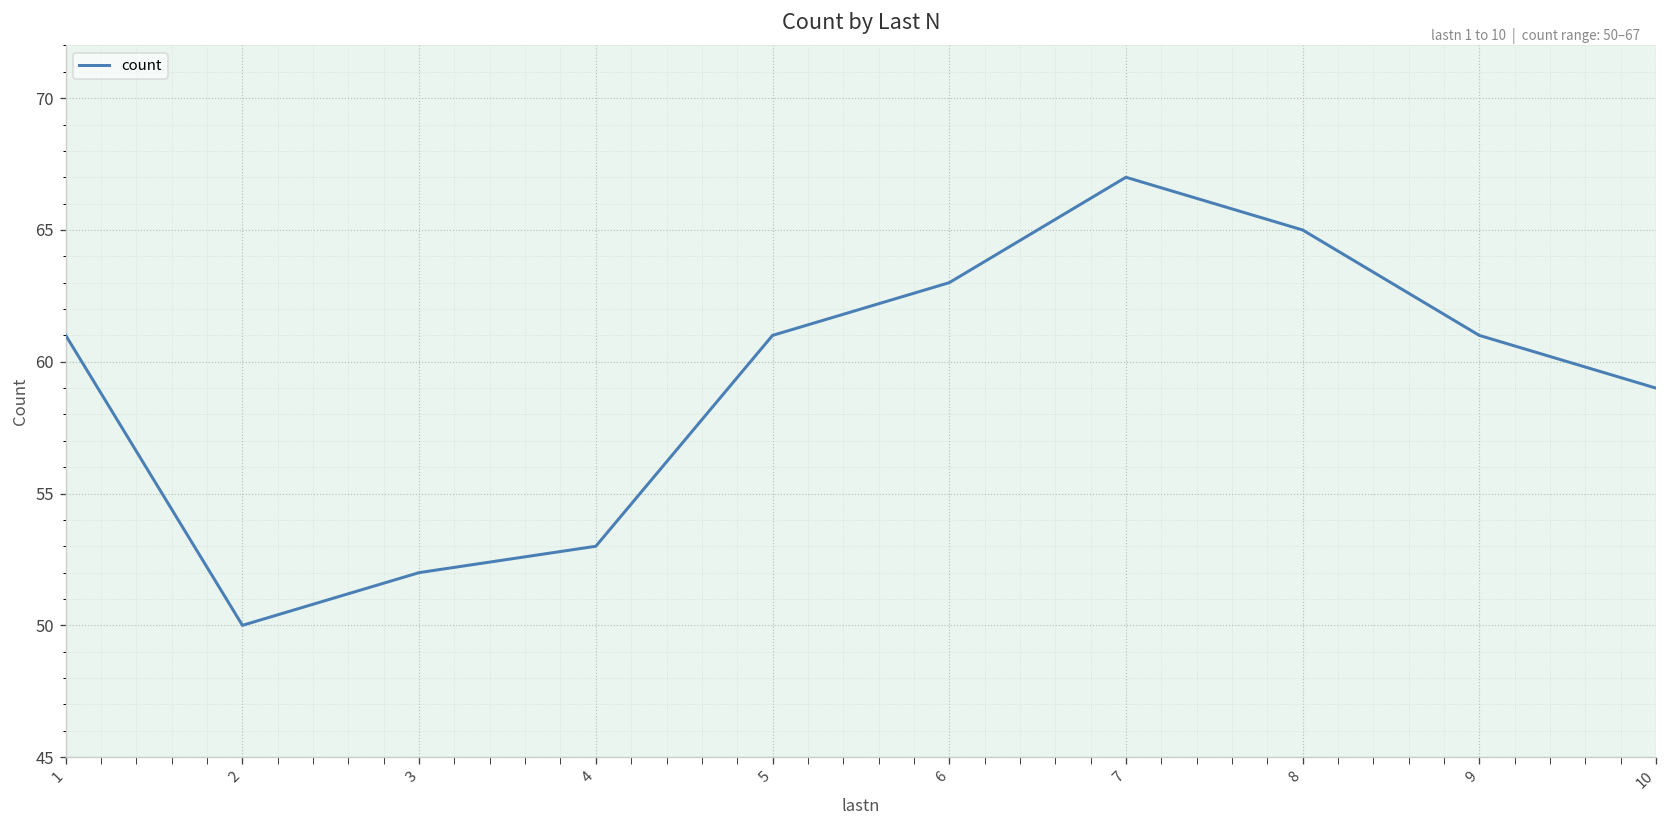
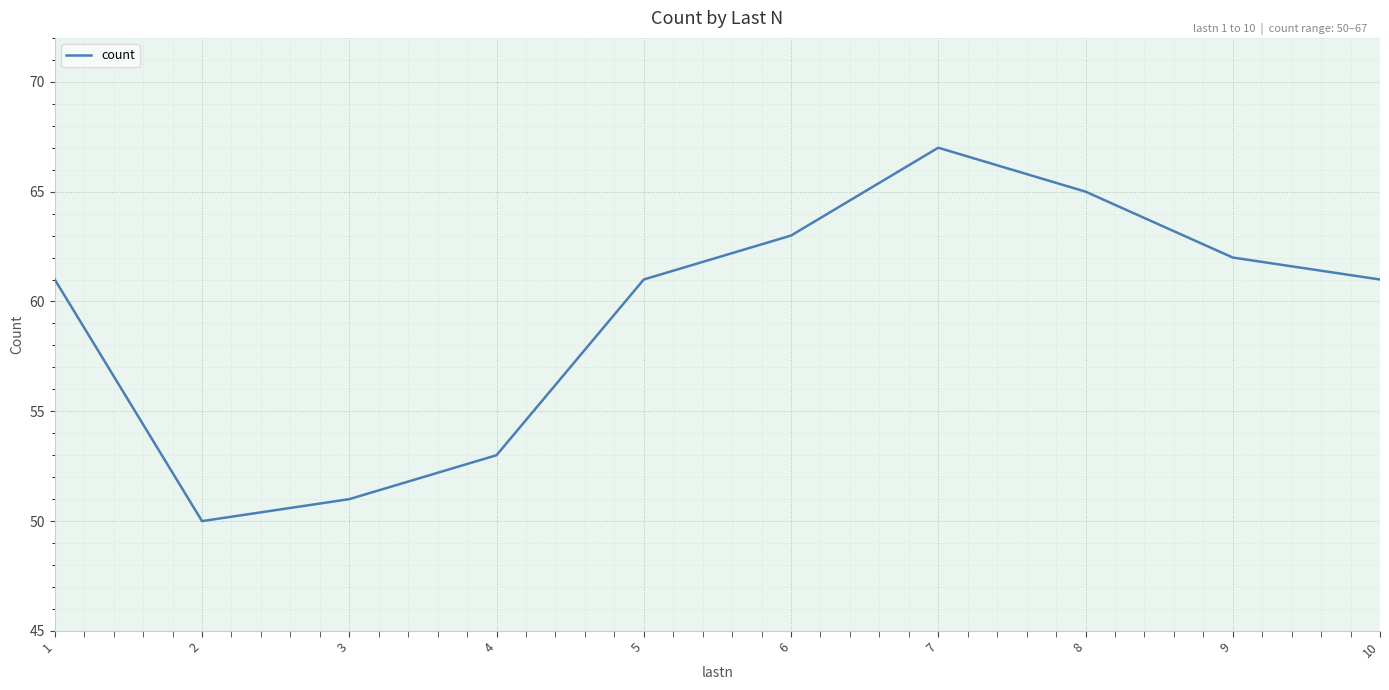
  {
    "1": 61,
    "2": 50,
-   "3": 52,
+   "3": 51,
    "4": 53,
    "5": 61,
    "6": 63,
    "7": 67,
    "8": 65,
-   "9": 61,
-   "10": 59
+   "9": 62,
+   "10": 61
  }
